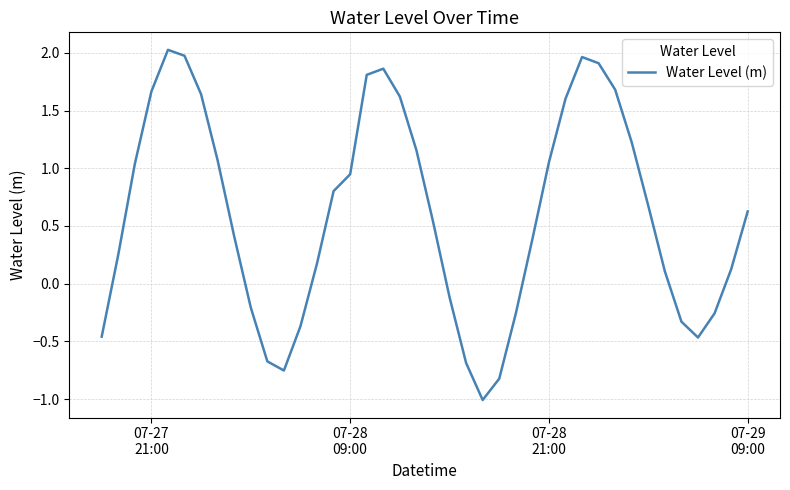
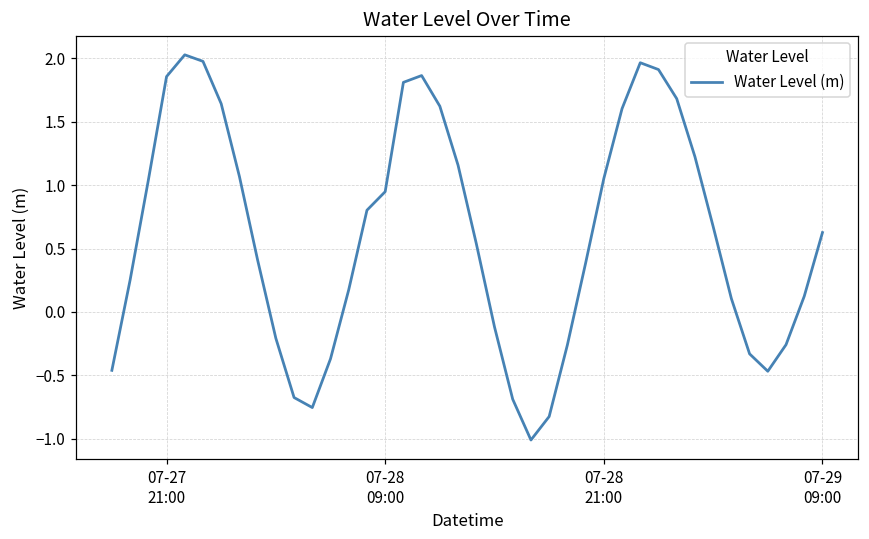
  {
-   "07-27 21:00": 1.67,
+   "07-27 21:00": 1.85,
    "07-28 09:00": 0.95,
    "07-28 21:00": 1.05,
    "07-29 09:00": 0.63
  }
